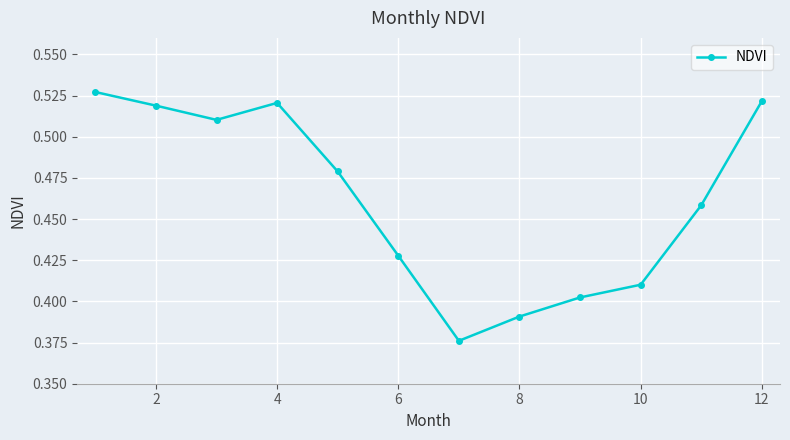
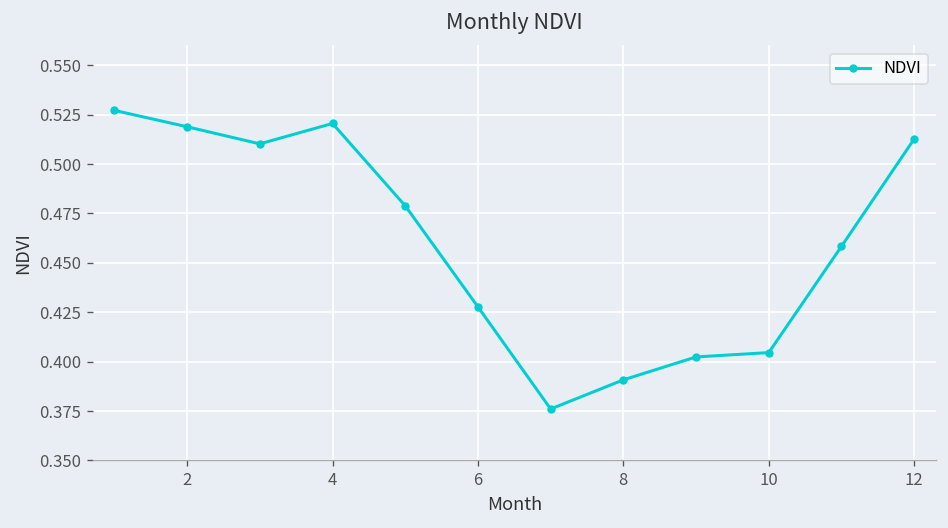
  {
    "2": 0.519,
    "4": 0.521,
    "6": 0.428,
    "8": 0.391,
-   "10": 0.410,
-   "12": 0.522
+   "10": 0.405,
+   "12": 0.513
  }
